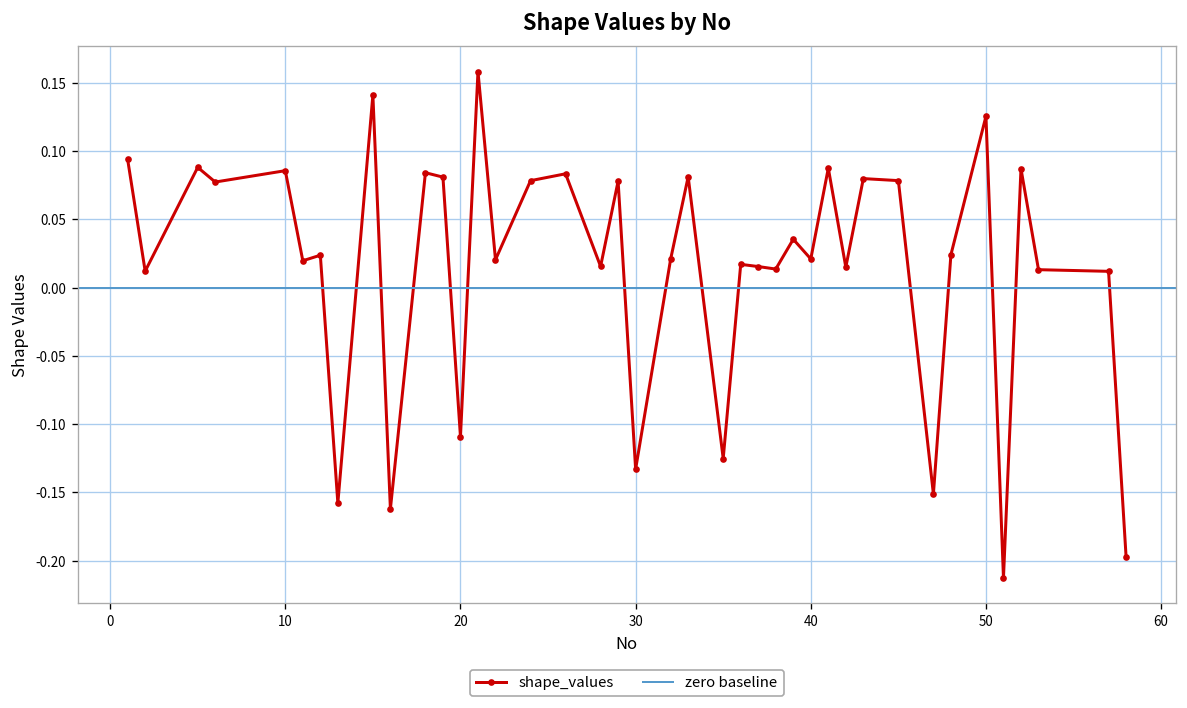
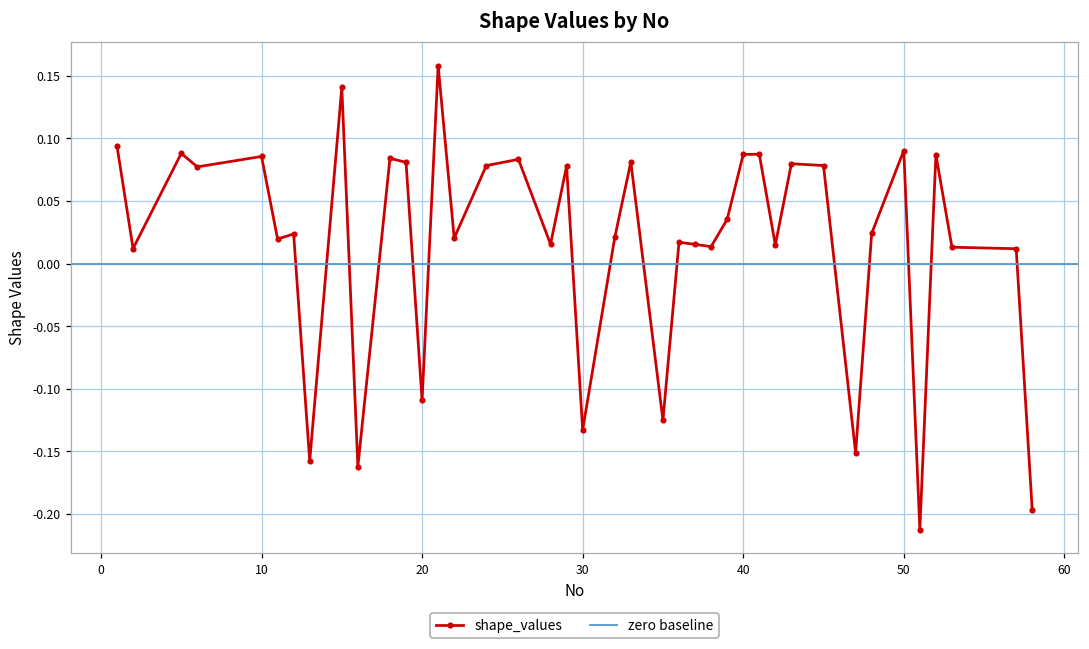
  {
    "10": 0.086,
    "20": -0.109,
    "30": -0.133,
-   "40": 0.021,
-   "50": 0.125
+   "40": 0.087,
+   "50": 0.090
  }
